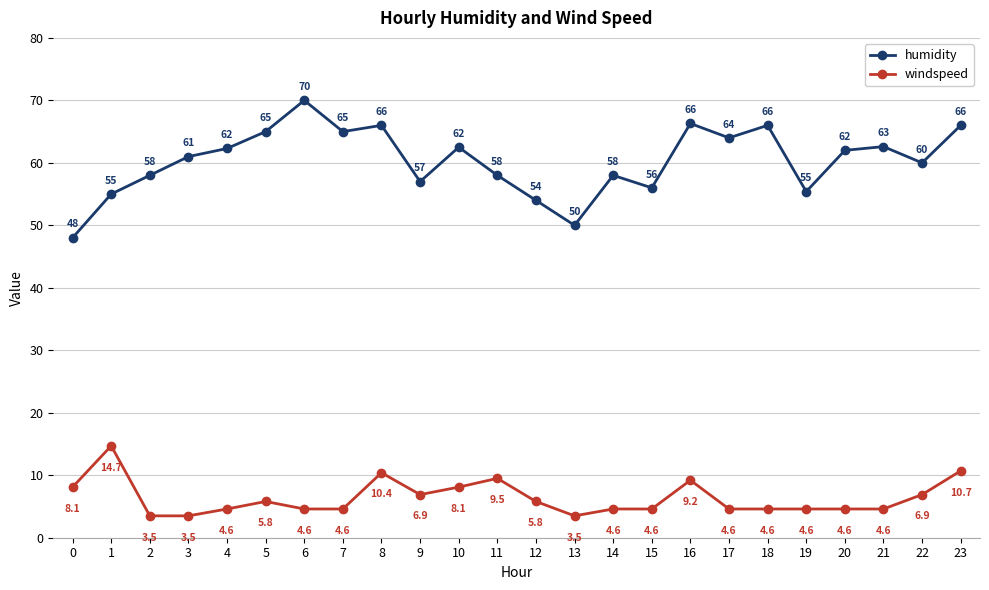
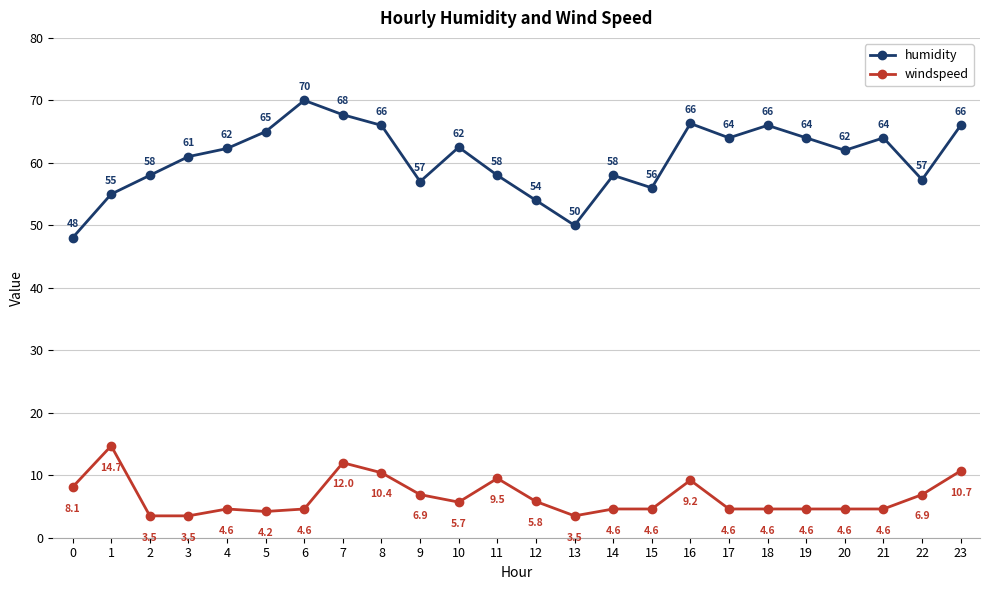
  {
    "humidity": {
      "0": 48,
      "1": 55,
      "2": 58,
      "3": 61,
      "4": 62,
      "5": 65,
      "6": 70,
-     "7": 65,
+     "7": 68,
      "8": 66,
      "9": 57,
      "10": 62,
      "11": 58,
      "12": 54,
      "13": 50,
      "14": 58,
      "15": 56,
      "16": 66,
      "17": 64,
      "18": 66,
-     "19": 55,
+     "19": 64,
      "20": 62,
-     "21": 63,
-     "22": 60,
+     "21": 64,
+     "22": 57,
      "23": 66
    },
    "windspeed": {
      "0": 8.1,
      "1": 14.7,
      "2": 3.5,
      "3": 3.5,
      "4": 4.6,
-     "5": 5.8,
+     "5": 4.2,
      "6": 4.6,
-     "7": 4.6,
+     "7": 12.0,
      "8": 10.4,
      "9": 6.9,
-     "10": 8.1,
+     "10": 5.7,
      "11": 9.5,
      "12": 5.8,
      "13": 3.5,
      "14": 4.6,
      "15": 4.6,
      "16": 9.2,
      "17": 4.6,
      "18": 4.6,
      "19": 4.6,
      "20": 4.6,
      "21": 4.6,
      "22": 6.9,
      "23": 10.7
    }
  }
